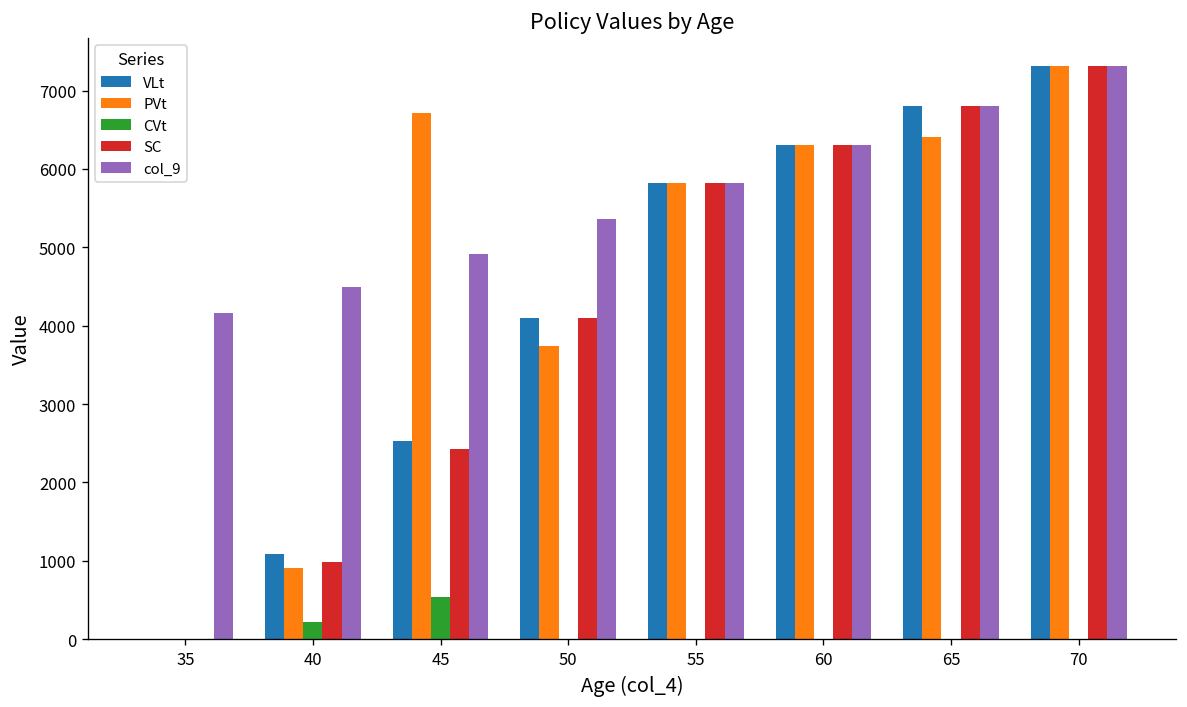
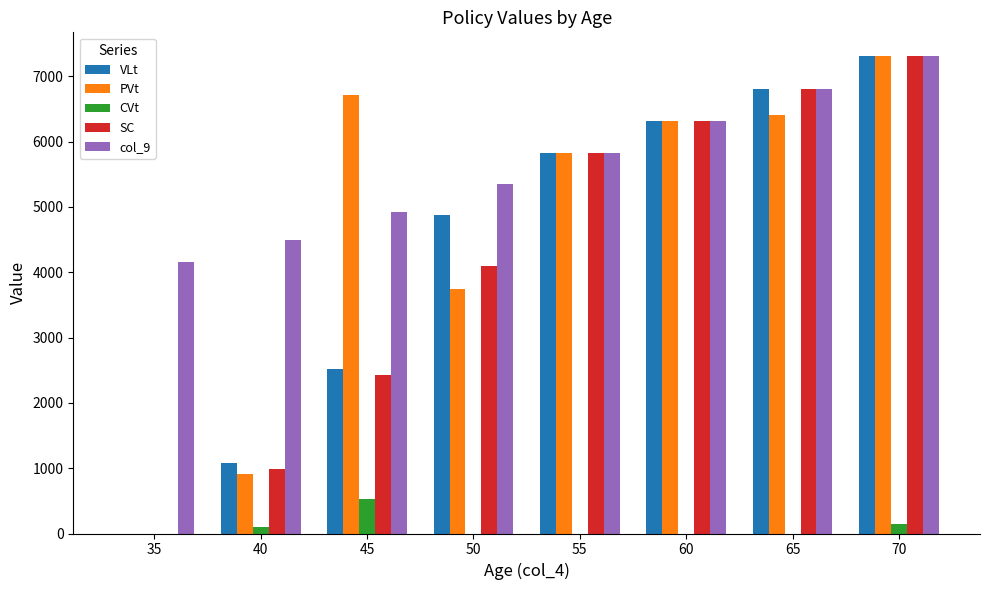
  {
    "VLt": {
      "40": 1100,
      "45": 2500,
-     "50": 4100,
+     "50": 4900,
      "55": 5800,
      "60": 6300,
      "65": 6800,
      "70": 7300
    },
    "PVt": {
      "40": 900,
      "45": 6700,
      "50": 3700,
      "55": 5800,
      "60": 6300,
      "65": 6400,
      "70": 7300
    },
    "CVt": {
-     "40": 200,
+     "40": 100,
      "45": 500,
      "50": 0,
      "55": 0,
      "60": 0,
      "65": 0,
-     "70": 0
+     "70": 100
    },
    "SC": {
      "40": 1000,
      "45": 2400,
      "50": 4100,
      "55": 5800,
      "60": 6300,
      "65": 6800,
      "70": 7300
    },
    "col_9": {
      "35": 4200,
      "40": 4500,
      "45": 4900,
      "50": 5400,
      "55": 5800,
      "60": 6300,
      "65": 6800,
      "70": 7300
    }
  }
